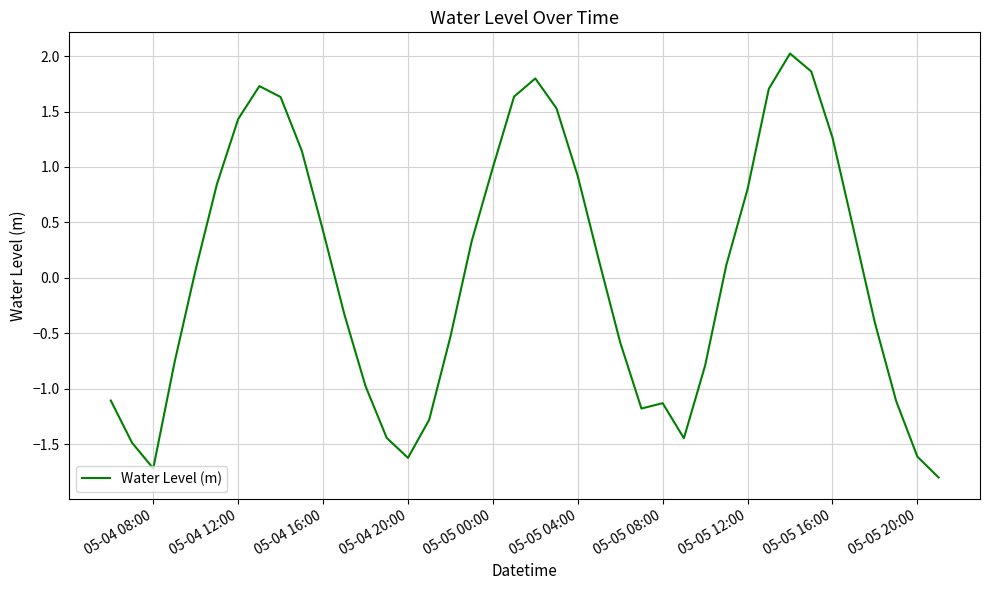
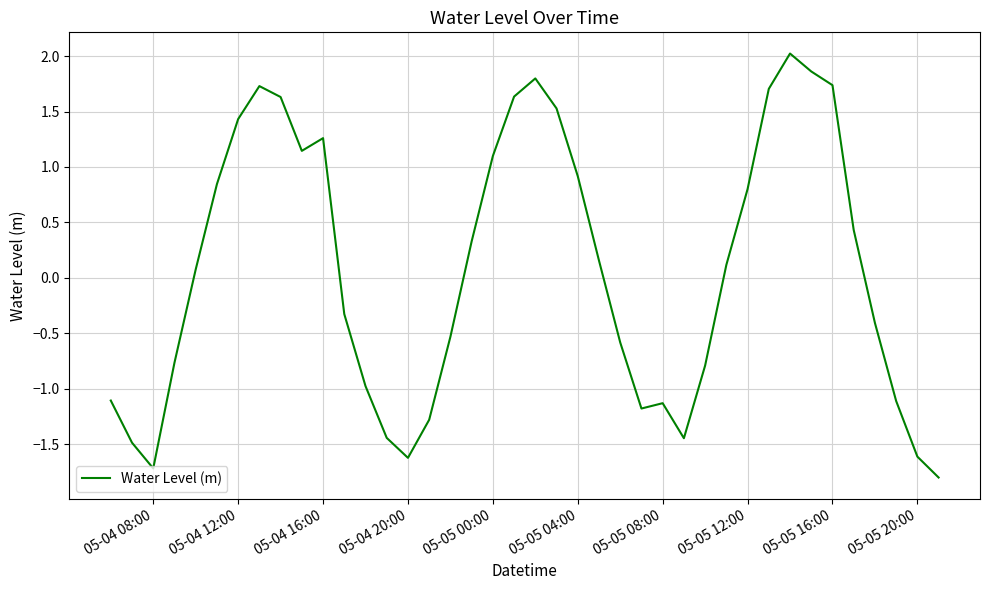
  {
    "05-04 12:00": 1.43,
-   "05-04 16:00": 0.42,
+   "05-04 16:00": 1.26,
    "05-04 20:00": -1.62,
-   "05-05 00:00": 1.00,
+   "05-05 00:00": 1.10,
    "05-05 04:00": 0.92,
    "05-05 08:00": -1.13,
    "05-05 12:00": 0.80,
-   "05-05 16:00": 1.27,
+   "05-05 16:00": 1.74,
    "05-05 20:00": -1.61
  }
